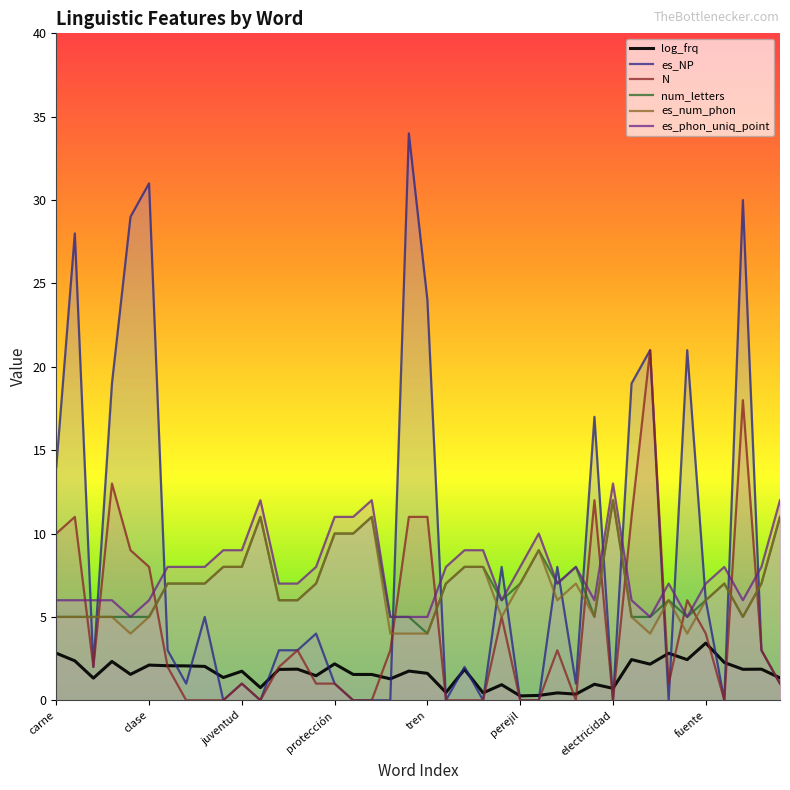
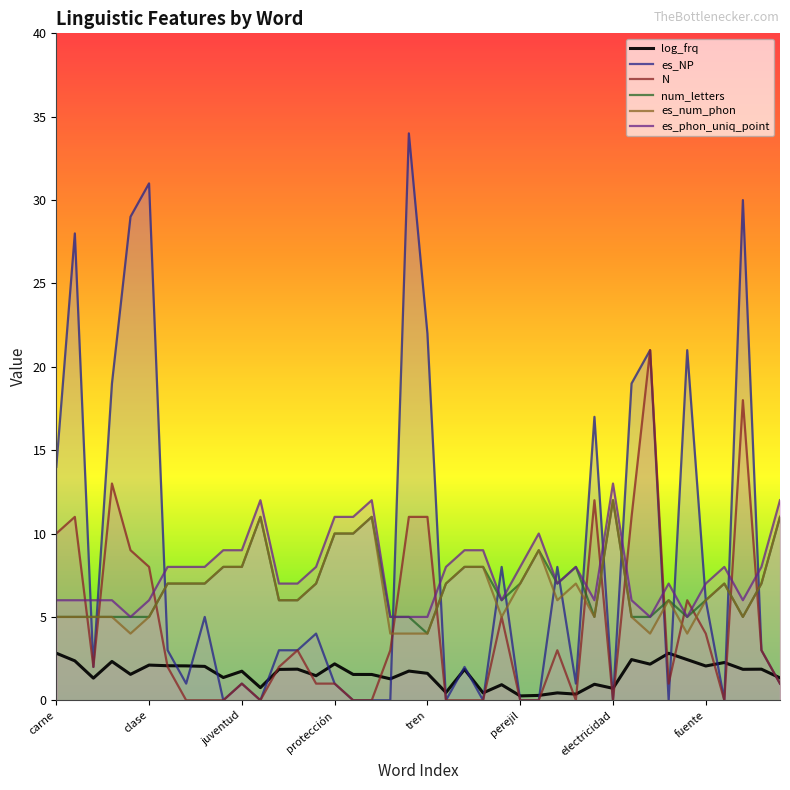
  {
    "log_frq": {
      "carne": 2.8,
      "clase": 2.1,
      "juventud": 1.7,
      "protección": 2.2,
      "tren": 1.6,
      "perejil": 0.3,
      "electricidad": 0.7,
-     "fuente": 3.4
+     "fuente": 2.1
    },
    "es_NP": {
      "carne": 14,
      "clase": 31,
-     "tren": 24
+     "tren": 22
    },
    "N": {
      "carne": 10.0,
      "clase": 8.0,
      "tren": 11.0,
      "fuente": 4.0
    },
    "es_phon_uniq_point": {
      "carne": 6.0,
      "clase": 6.0,
      "juventud": 9.0,
      "protección": 11.0,
      "tren": 5.0,
      "perejil": 8.0,
      "electricidad": 13.0,
      "fuente": 7.0
    }
  }
